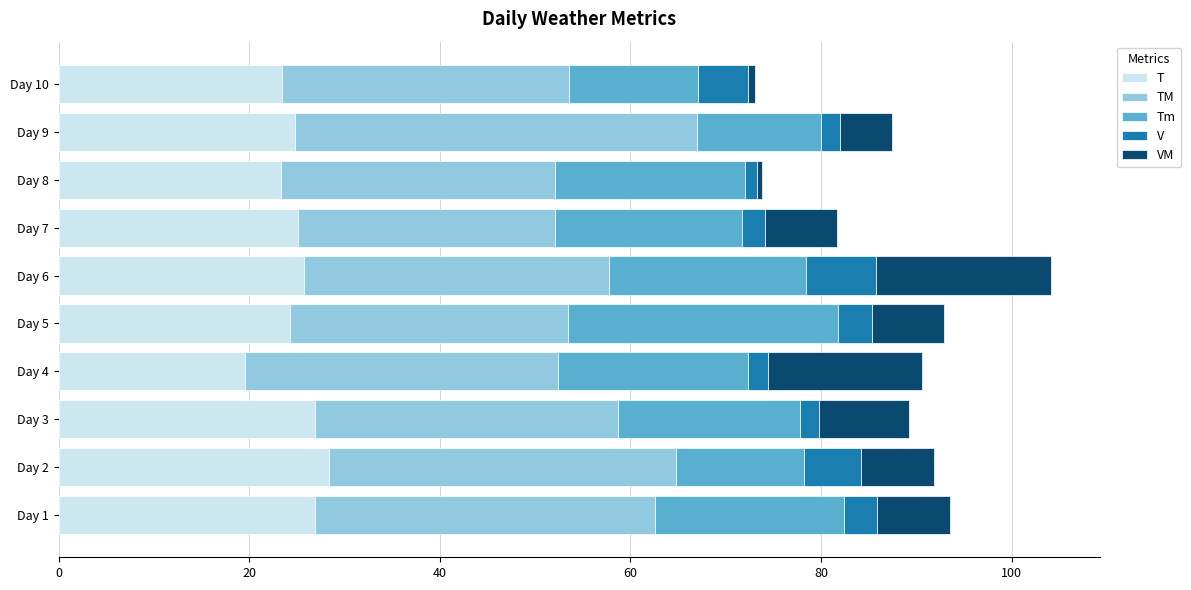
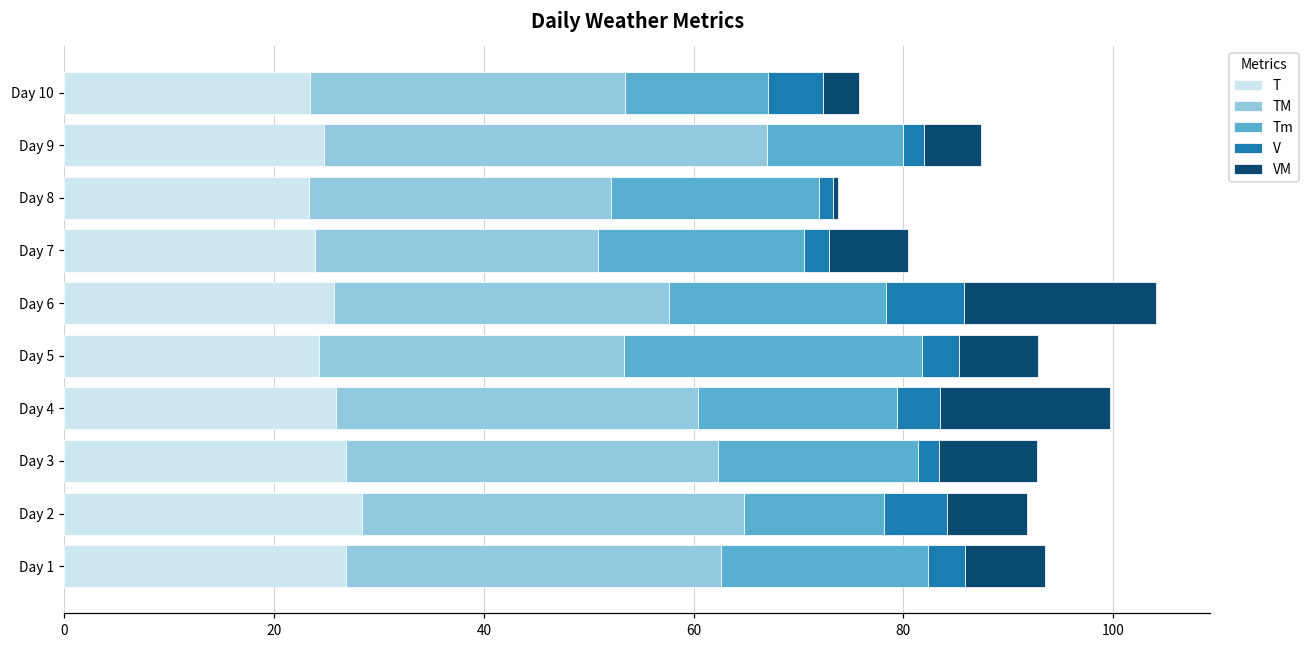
  {
    "T": {
      "Day 10": 23,
      "Day 9": 25,
      "Day 8": 23,
-     "Day 7": 25,
+     "Day 7": 24,
      "Day 6": 26,
      "Day 5": 24,
-     "Day 4": 20,
+     "Day 4": 26,
      "Day 3": 27,
      "Day 2": 28,
      "Day 1": 27
    },
    "TM": {
      "Day 10": 30,
      "Day 9": 42,
      "Day 8": 29,
      "Day 7": 27,
      "Day 6": 32,
      "Day 5": 29,
-     "Day 4": 33,
-     "Day 3": 32,
+     "Day 4": 35,
+     "Day 3": 35,
      "Day 2": 36,
      "Day 1": 36
    },
    "Tm": {
      "Day 10": 14,
      "Day 9": 13,
      "Day 8": 20,
      "Day 7": 20,
      "Day 6": 21,
      "Day 5": 28,
-     "Day 4": 20,
+     "Day 4": 19,
      "Day 3": 19,
      "Day 2": 13,
      "Day 1": 20
    },
    "V": {
      "Day 10": 5,
      "Day 9": 2,
      "Day 8": 1,
      "Day 7": 2,
      "Day 6": 7,
      "Day 5": 4,
-     "Day 4": 2,
+     "Day 4": 4,
      "Day 3": 2,
      "Day 2": 6,
      "Day 1": 4
    },
    "VM": {
-     "Day 10": 1,
+     "Day 10": 4,
      "Day 9": 5,
      "Day 8": 1,
      "Day 7": 8,
      "Day 6": 18,
      "Day 5": 8,
      "Day 4": 16,
      "Day 3": 9,
      "Day 2": 8,
      "Day 1": 8
    }
  }
